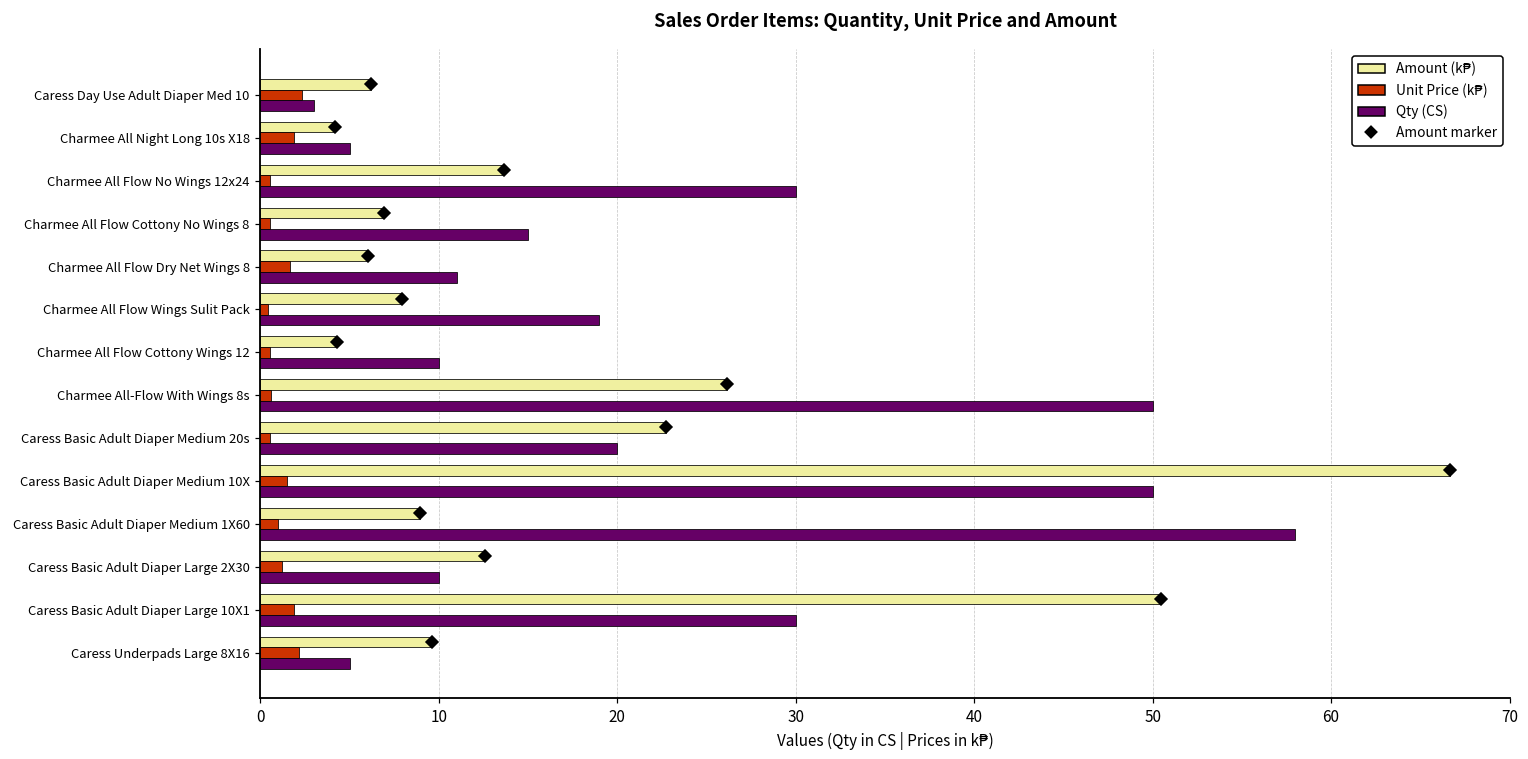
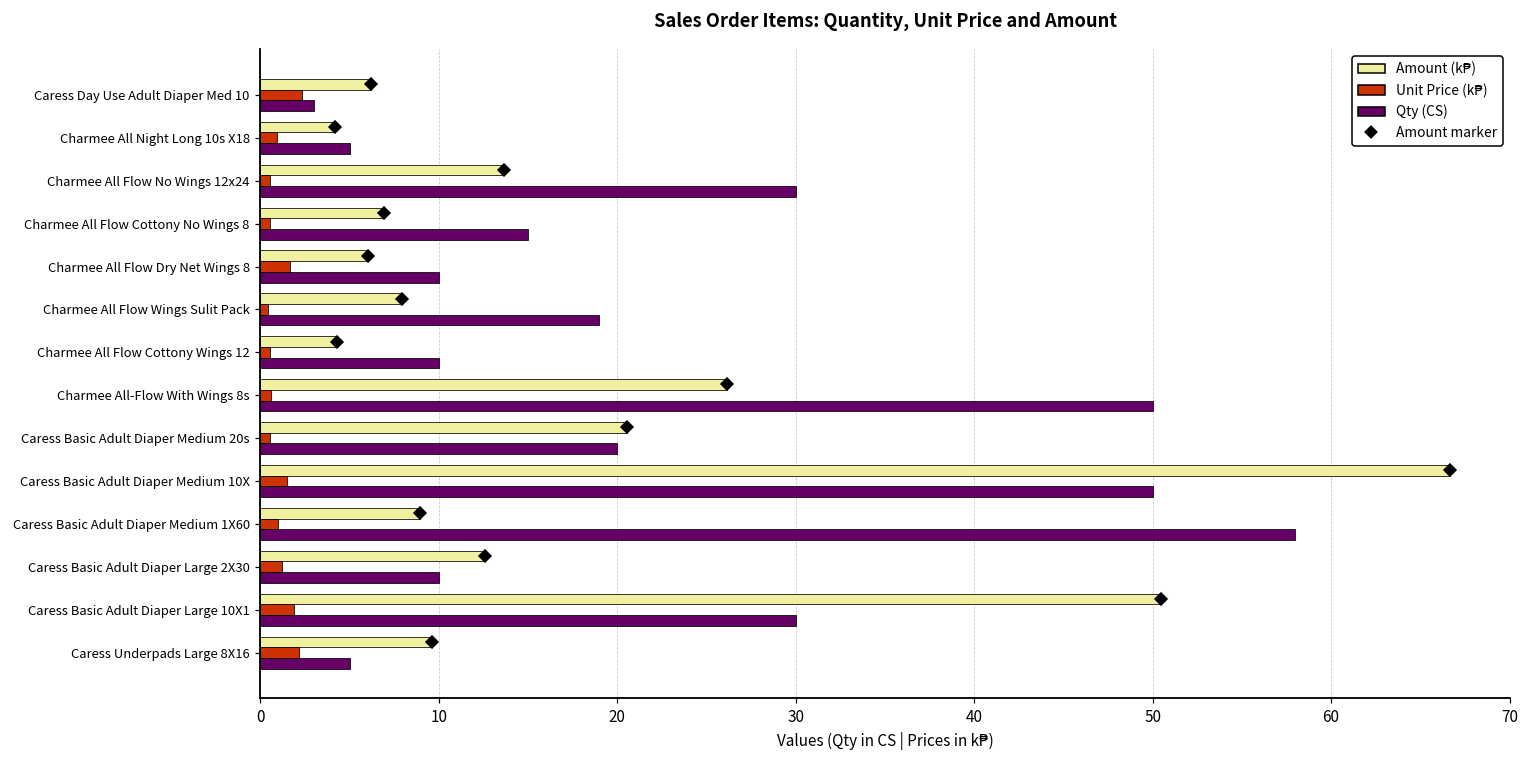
  {
    "Amount (k₱)": {
      "Caress Day Use Adult Diaper Med 10": 6.2,
      "Charmee All Night Long 10s X18": 4.2,
      "Charmee All Flow No Wings 12x24": 13.7,
      "Charmee All Flow Cottony No Wings 8": 6.9,
      "Charmee All Flow Dry Net Wings 8": 6.0,
      "Charmee All Flow Wings Sulit Pack": 8.0,
      "Charmee All Flow Cottony Wings 12": 4.3,
      "Charmee All-Flow With Wings 8s": 26.1,
-     "Caress Basic Adult Diaper Medium 20s": 22.7,
+     "Caress Basic Adult Diaper Medium 20s": 20.6,
      "Caress Basic Adult Diaper Medium 10X": 66.7,
      "Caress Basic Adult Diaper Medium 1X60": 8.9,
      "Caress Basic Adult Diaper Large 2X30": 12.6,
      "Caress Basic Adult Diaper Large 10X1": 50.5,
      "Caress Underpads Large 8X16": 9.6
    },
    "Unit Price (k₱)": {
      "Caress Day Use Adult Diaper Med 10": 2.3,
-     "Charmee All Night Long 10s X18": 1.9,
+     "Charmee All Night Long 10s X18": 0.9,
      "Charmee All Flow No Wings 12x24": 0.5,
      "Charmee All Flow Cottony No Wings 8": 0.5,
      "Charmee All Flow Dry Net Wings 8": 1.7,
      "Charmee All Flow Wings Sulit Pack": 0.4,
      "Charmee All Flow Cottony Wings 12": 0.6,
      "Charmee All-Flow With Wings 8s": 0.6,
      "Caress Basic Adult Diaper Medium 20s": 0.5,
      "Caress Basic Adult Diaper Medium 10X": 1.5,
      "Caress Basic Adult Diaper Medium 1X60": 1.0,
      "Caress Basic Adult Diaper Large 2X30": 1.2,
      "Caress Basic Adult Diaper Large 10X1": 1.9,
      "Caress Underpads Large 8X16": 2.2
    },
    "Qty (CS)": {
      "Caress Day Use Adult Diaper Med 10": 3,
      "Charmee All Night Long 10s X18": 5,
      "Charmee All Flow No Wings 12x24": 30,
      "Charmee All Flow Cottony No Wings 8": 15,
-     "Charmee All Flow Dry Net Wings 8": 11,
+     "Charmee All Flow Dry Net Wings 8": 10,
      "Charmee All Flow Wings Sulit Pack": 19,
      "Charmee All Flow Cottony Wings 12": 10,
      "Charmee All-Flow With Wings 8s": 50,
      "Caress Basic Adult Diaper Medium 20s": 20,
      "Caress Basic Adult Diaper Medium 10X": 50,
      "Caress Basic Adult Diaper Medium 1X60": 58,
      "Caress Basic Adult Diaper Large 2X30": 10,
      "Caress Basic Adult Diaper Large 10X1": 30,
      "Caress Underpads Large 8X16": 5
    }
  }
